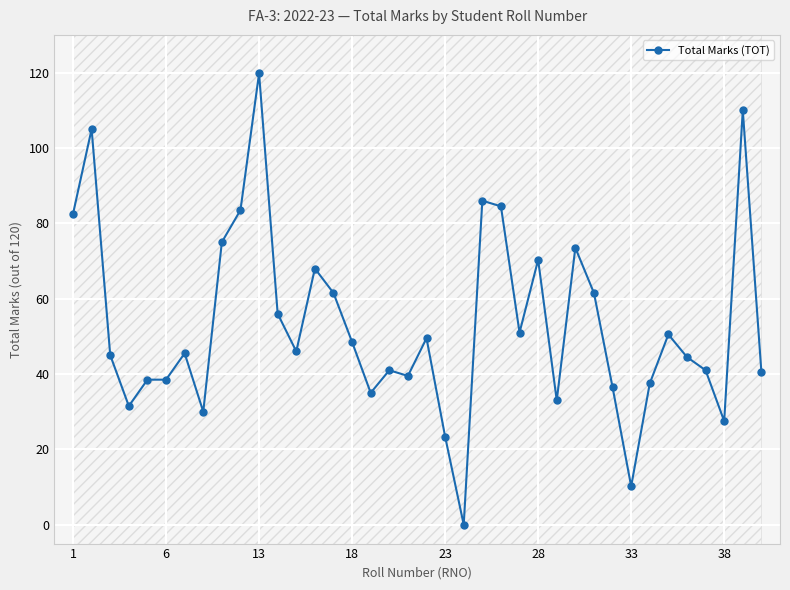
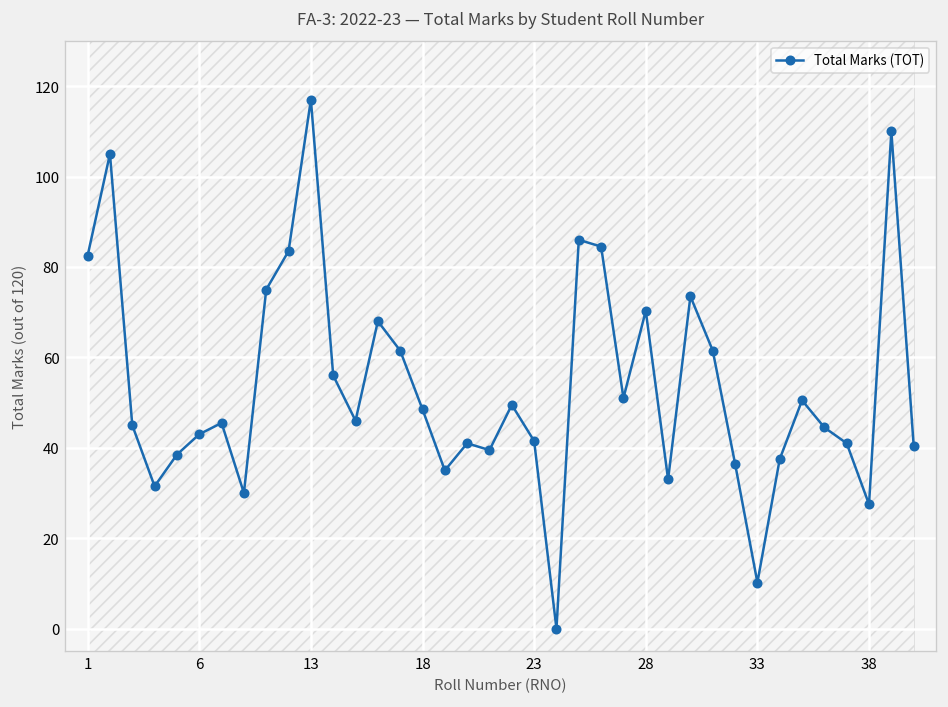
  {
    "Total Marks (TOT)": {
      "1": 83,
-     "6": 39,
-     "13": 120,
+     "6": 43,
+     "13": 117,
      "18": 49,
-     "23": 23,
+     "23": 42,
      "28": 70,
      "33": 10,
      "38": 28
    }
  }
